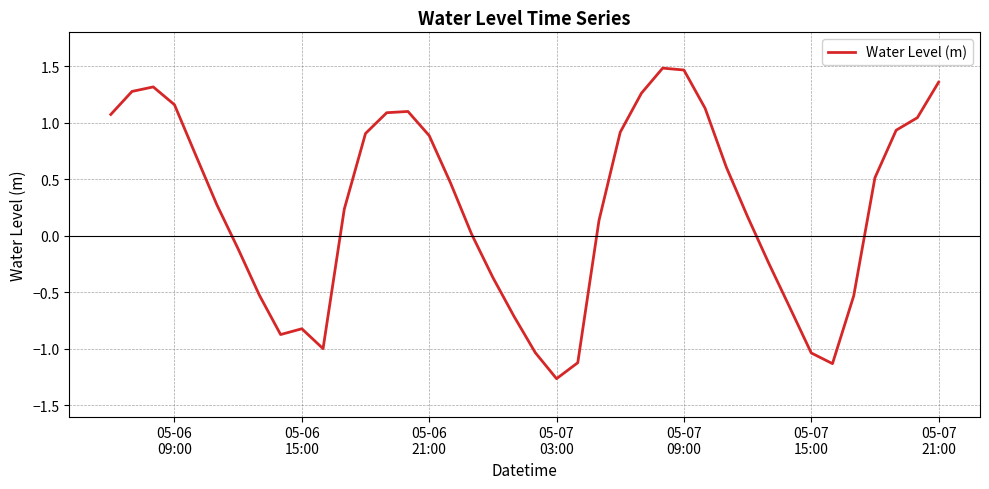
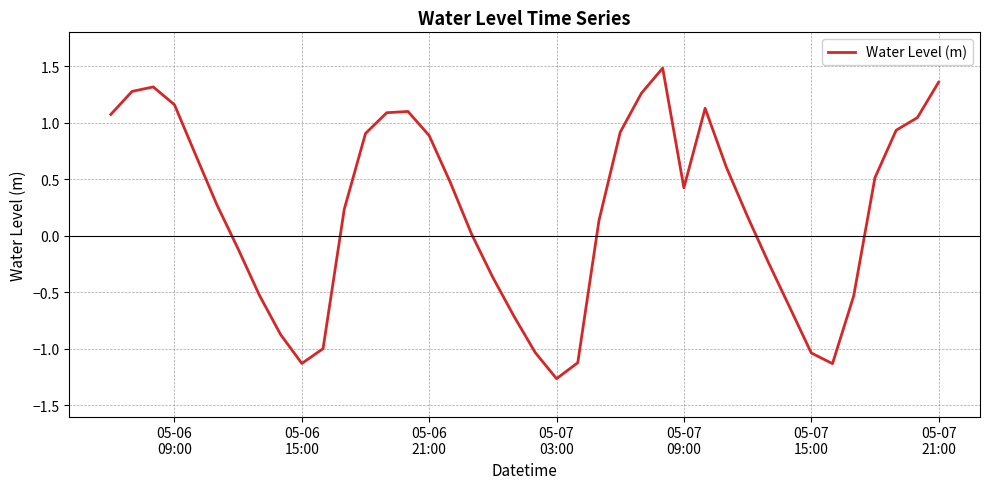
  {
    "05-06 09:00": 1.16,
-   "05-06 15:00": -0.82,
+   "05-06 15:00": -1.13,
    "05-06 21:00": 0.89,
    "05-07 03:00": -1.27,
-   "05-07 09:00": 1.47,
+   "05-07 09:00": 0.42,
    "05-07 15:00": -1.04,
    "05-07 21:00": 1.36
  }
